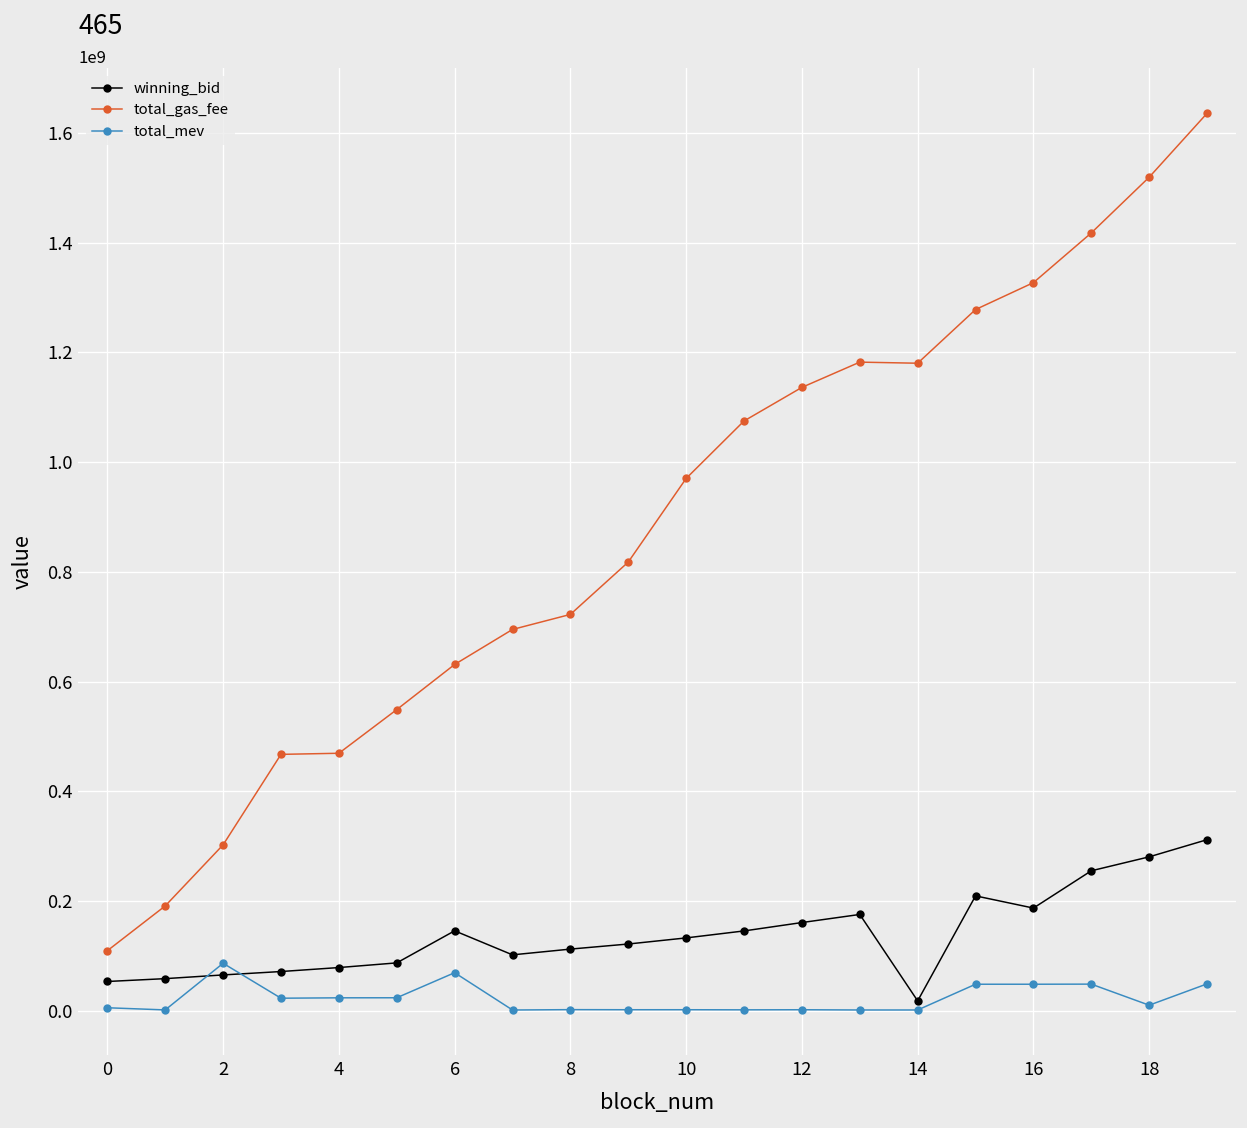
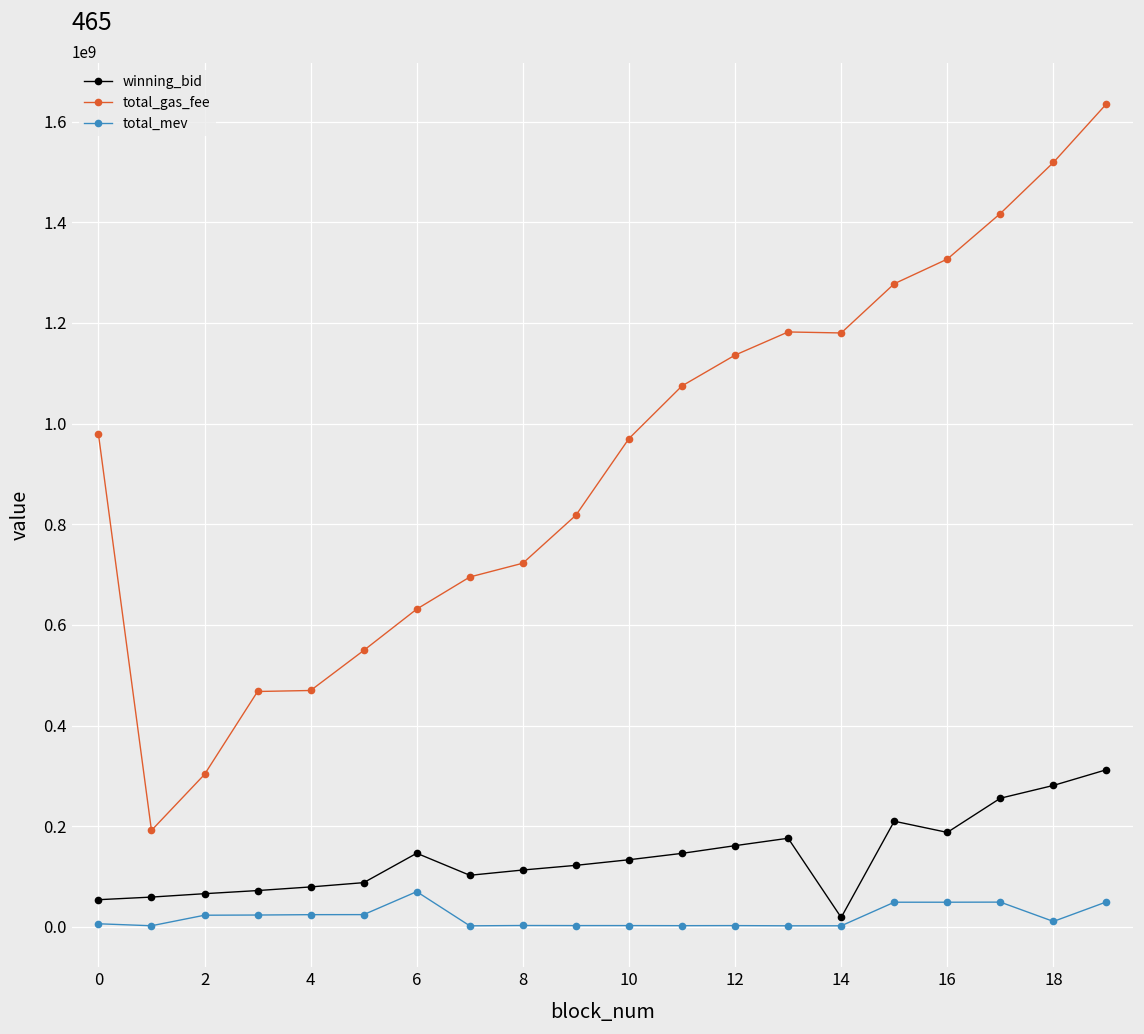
  {
    "winning_bid": {
      "0": 50000000,
      "2": 70000000,
      "4": 80000000,
      "6": 150000000,
      "8": 110000000,
      "10": 130000000,
      "12": 160000000,
      "14": 20000000,
      "16": 190000000,
      "18": 280000000
    },
    "total_gas_fee": {
-     "0": 110000000,
+     "0": 980000000,
      "2": 300000000,
      "4": 470000000,
      "6": 630000000,
      "8": 720000000,
      "10": 970000000,
      "12": 1140000000,
      "14": 1180000000,
      "16": 1330000000,
      "18": 1520000000
    },
    "total_mev": {
      "0": 10000000,
-     "2": 90000000,
+     "2": 20000000,
      "4": 20000000,
      "6": 70000000,
      "8": 0,
      "10": 0,
      "12": 0,
      "14": 0,
      "16": 50000000,
      "18": 10000000
    }
  }
